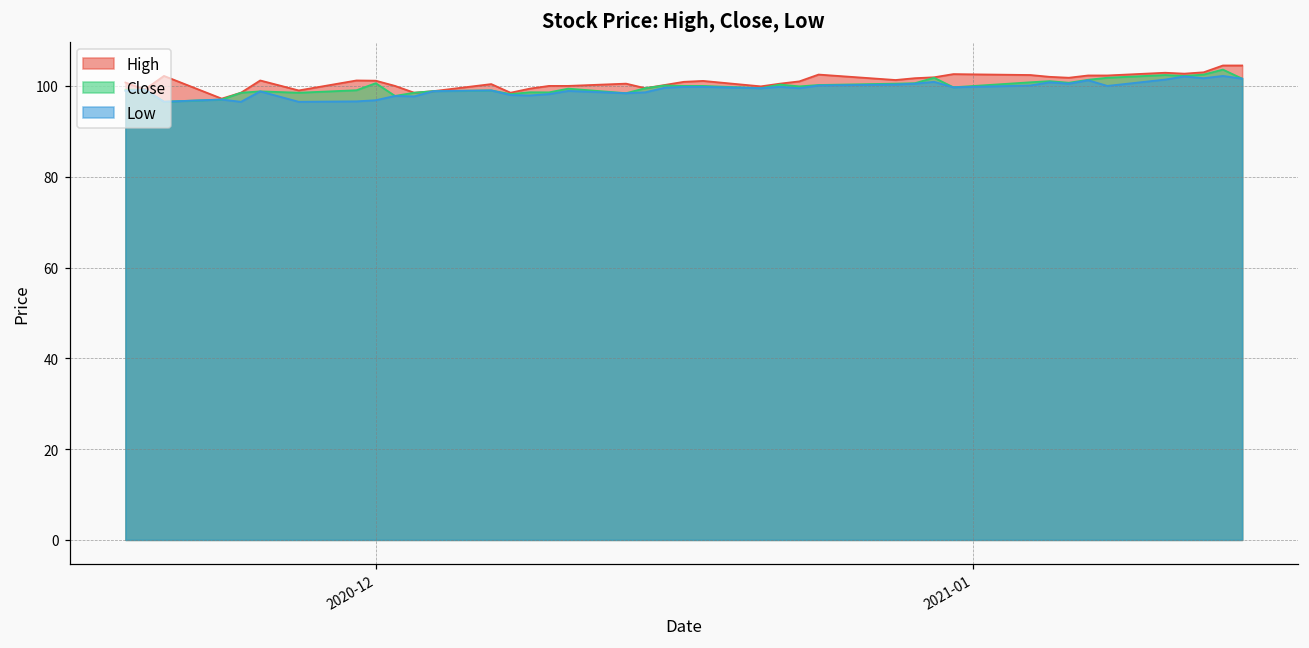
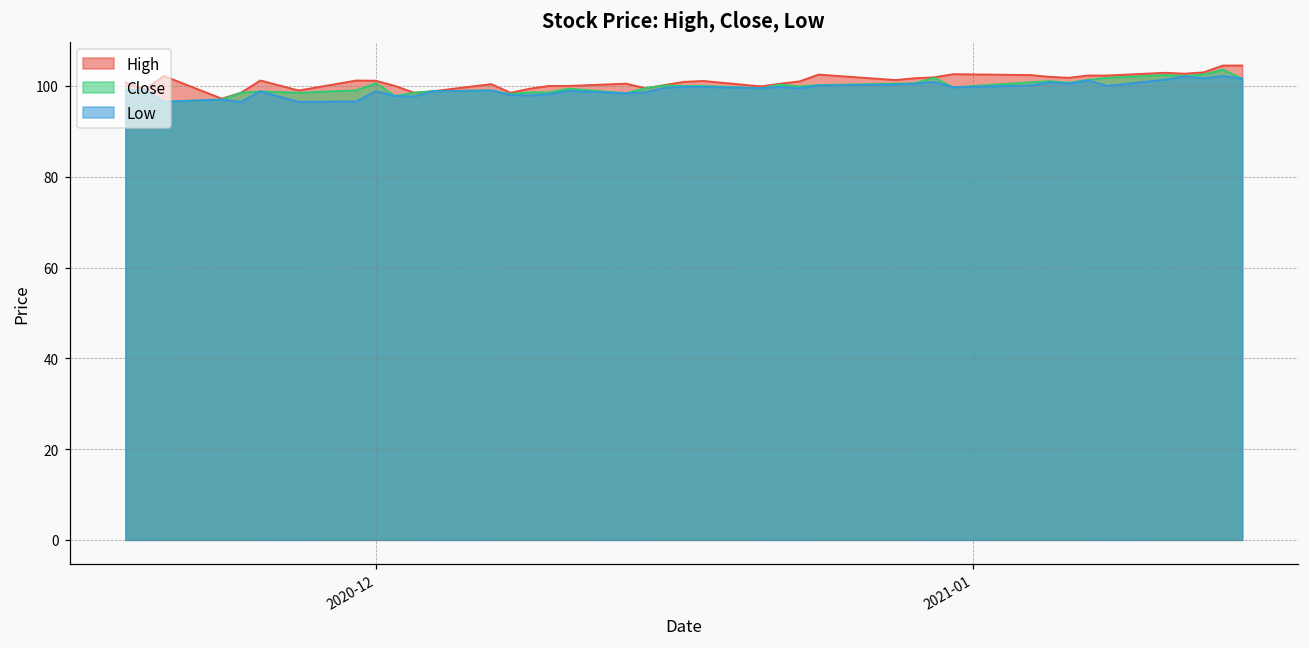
  {
    "Low": {
-     "2020-12": 97
+     "2020-12": 99
    }
  }
